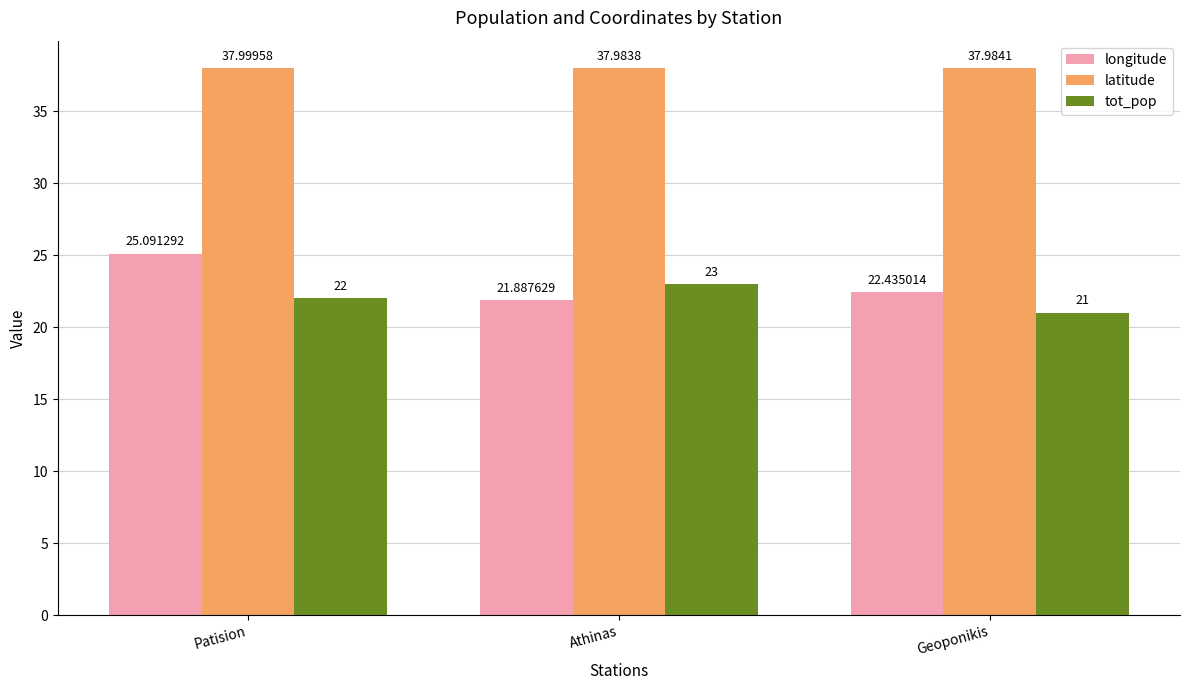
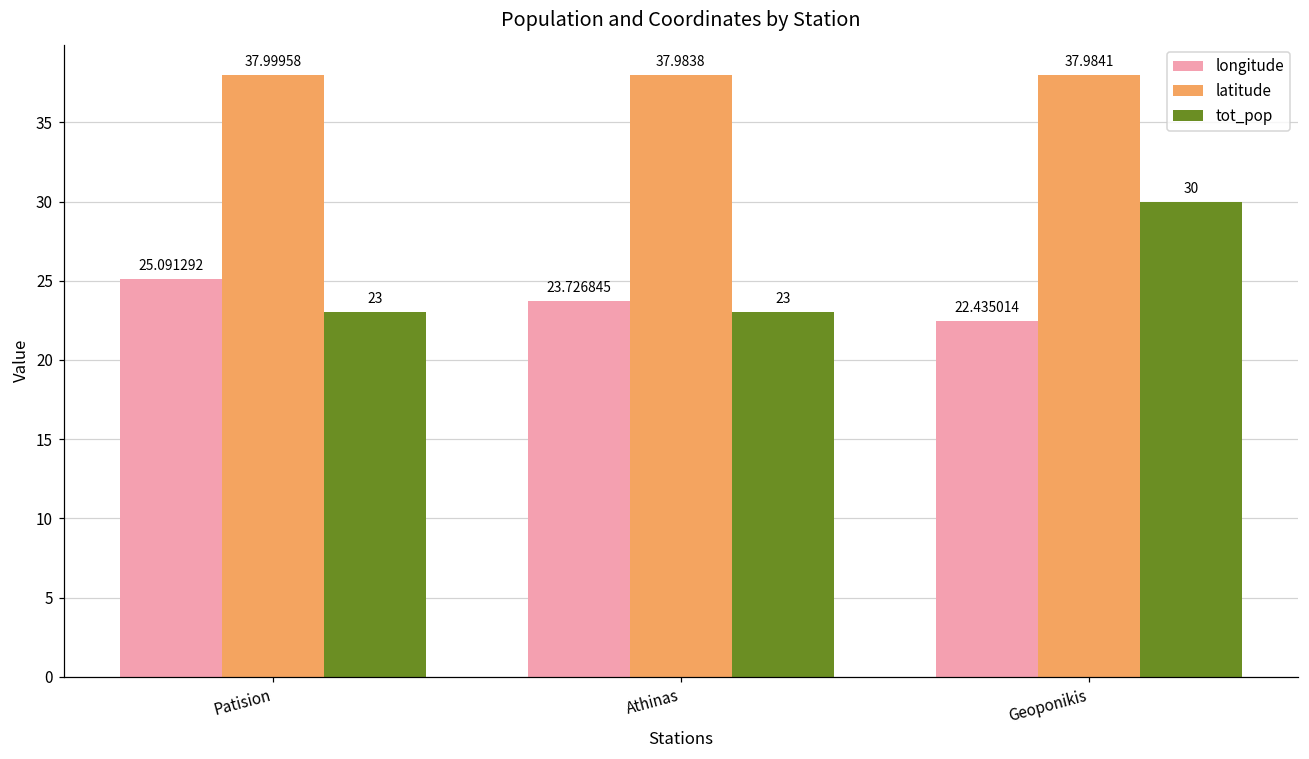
  {
    "longitude": {
      "Patision": 25.091292,
-     "Athinas": 21.887629,
+     "Athinas": 23.726845,
      "Geoponikis": 22.435014
    },
    "latitude": {
      "Patision": 37.99958,
      "Athinas": 37.9838,
      "Geoponikis": 37.9841
    },
    "tot_pop": {
-     "Patision": 22,
+     "Patision": 23,
      "Athinas": 23,
-     "Geoponikis": 21
+     "Geoponikis": 30
    }
  }
